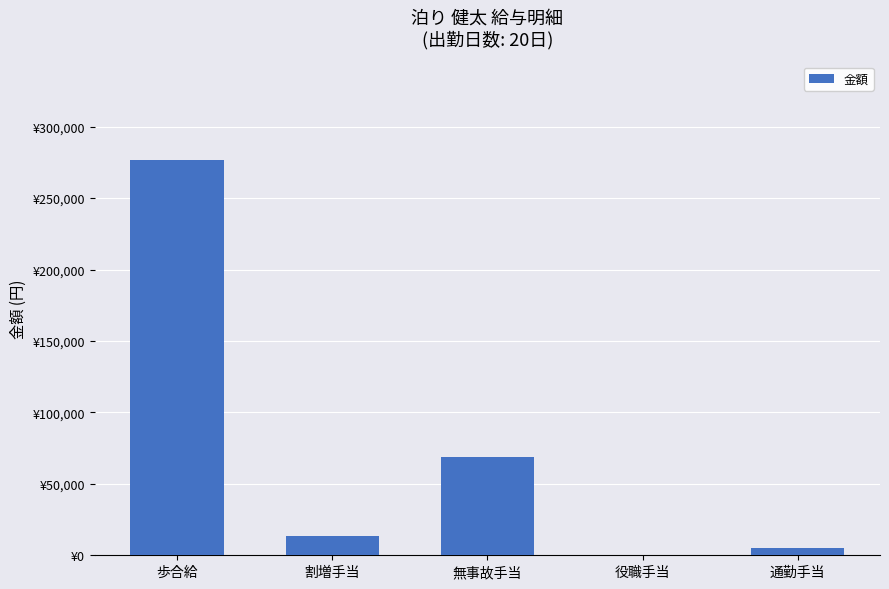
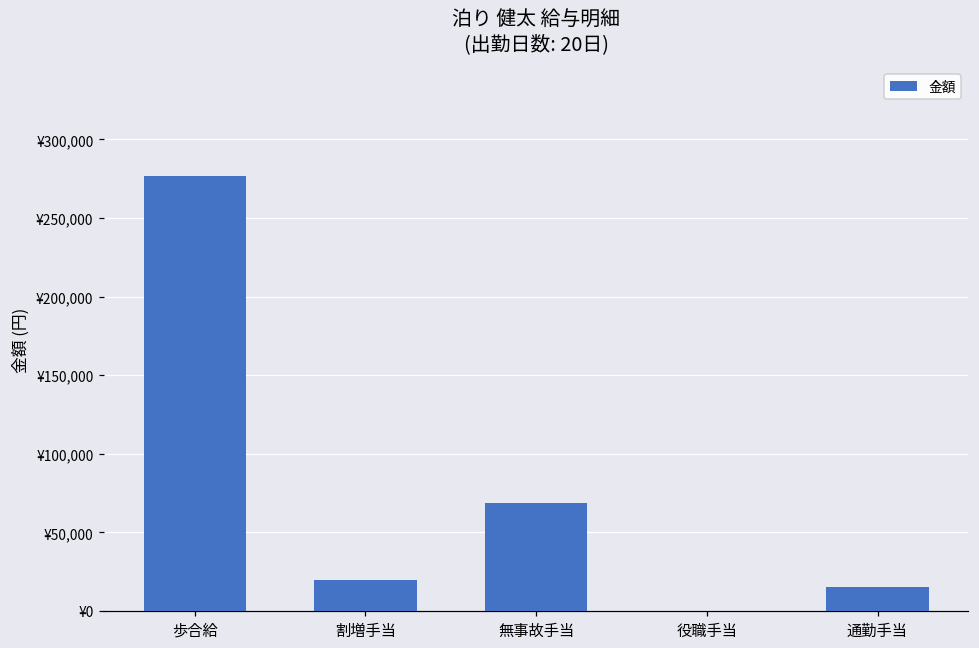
  {
    "歩合給": "¥277,000",
-   "割増手当": "¥14,000",
+   "割増手当": "¥20,000",
    "無事故手当": "¥69,000",
    "役職手当": "¥0",
-   "通勤手当": "¥5,000"
+   "通勤手当": "¥15,000"
  }
